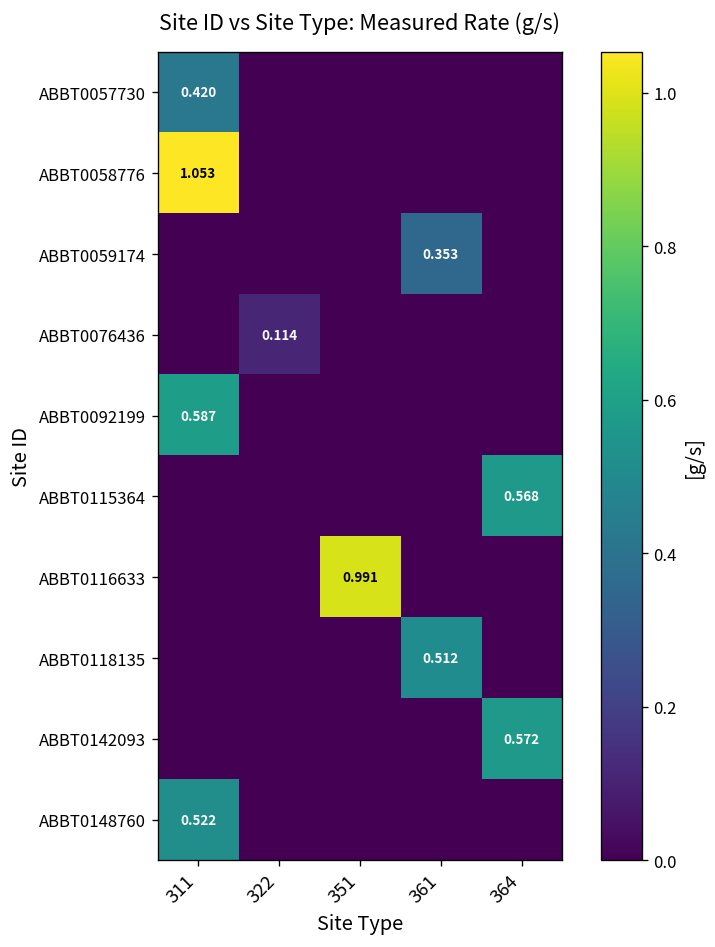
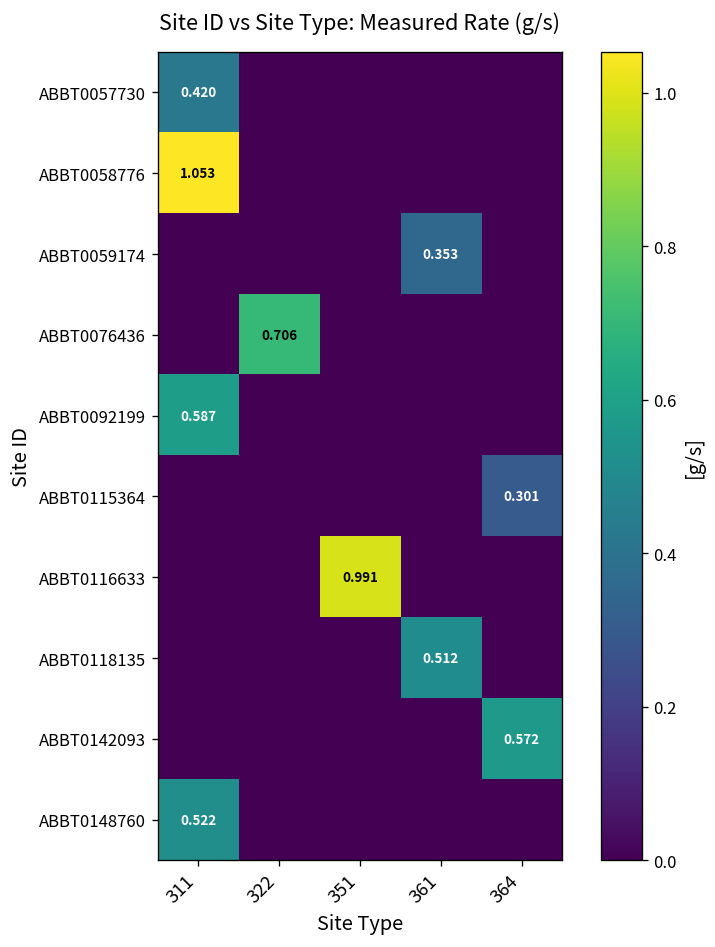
  {
    "ABBT0057730": {
      "311": 0.420
    },
    "ABBT0058776": {
      "311": 1.053
    },
    "ABBT0059174": {
      "361": 0.353
    },
    "ABBT0076436": {
-     "322": 0.114
+     "322": 0.706
    },
    "ABBT0092199": {
      "311": 0.587
    },
    "ABBT0115364": {
-     "364": 0.568
+     "364": 0.301
    },
    "ABBT0116633": {
      "351": 0.991
    },
    "ABBT0118135": {
      "361": 0.512
    },
    "ABBT0142093": {
      "364": 0.572
    },
    "ABBT0148760": {
      "311": 0.522
    }
  }
